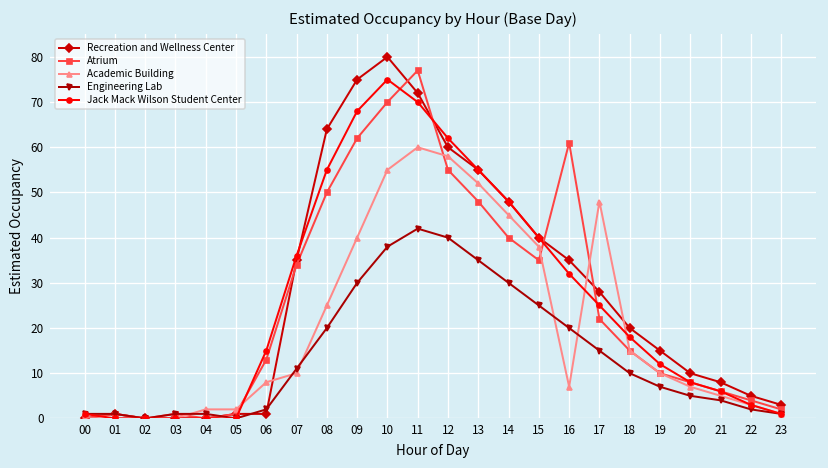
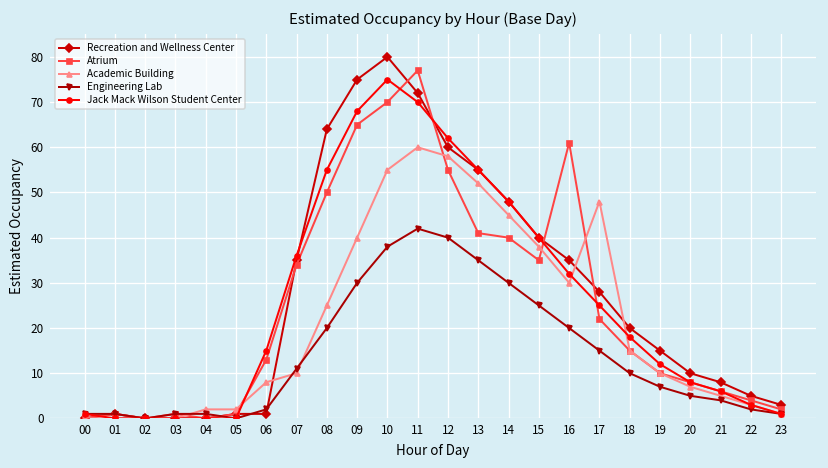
  {
    "Atrium": {
      "06": 13,
      "07": 34,
      "08": 50,
-     "09": 62,
+     "09": 65,
      "10": 70,
      "11": 77,
      "12": 55,
-     "13": 48,
+     "13": 41,
      "14": 40,
      "15": 35,
      "16": 61,
      "17": 22,
      "22": 4,
      "23": 2
    },
    "Academic Building": {
      "04": 2,
      "05": 2,
      "06": 8,
      "07": 10,
      "08": 25,
      "09": 40,
      "10": 55,
      "11": 60,
      "12": 58,
      "13": 52,
      "14": 45,
      "15": 38,
-     "16": 7,
+     "16": 30,
      "17": 48,
      "20": 7,
      "21": 5
    }
  }
